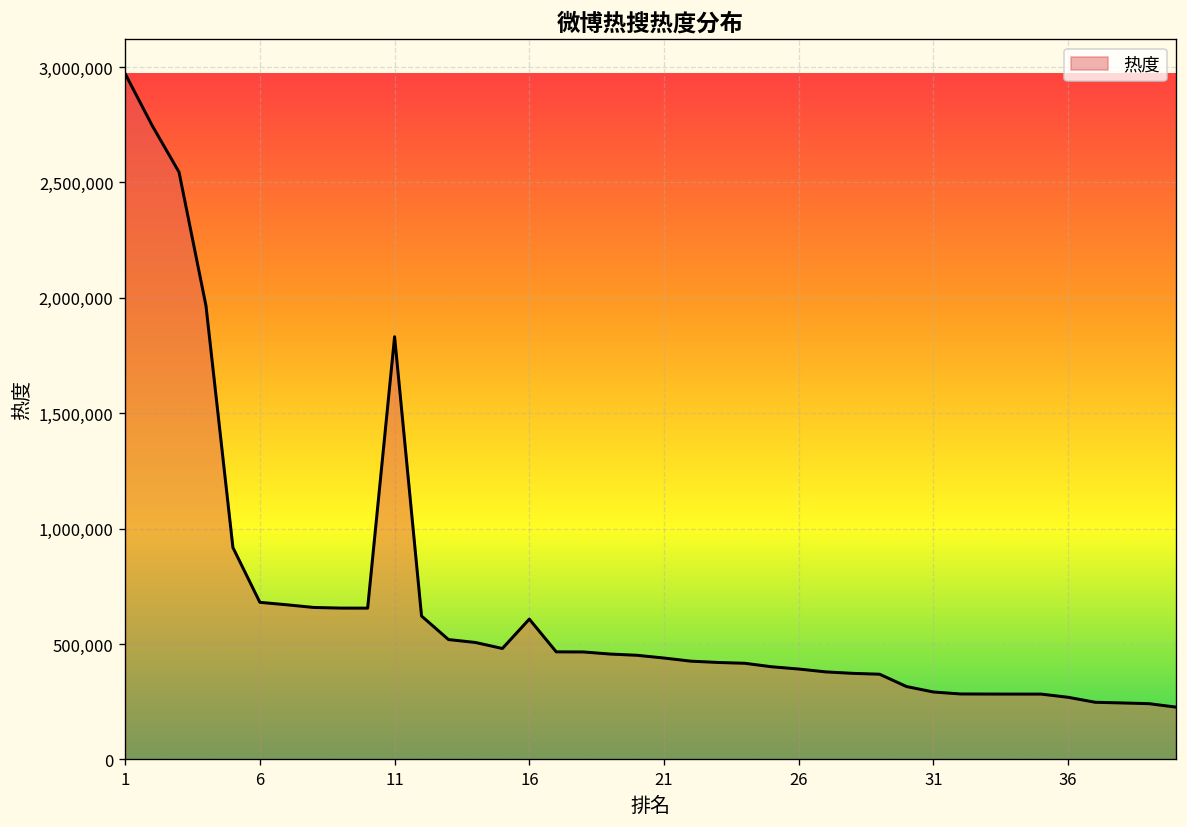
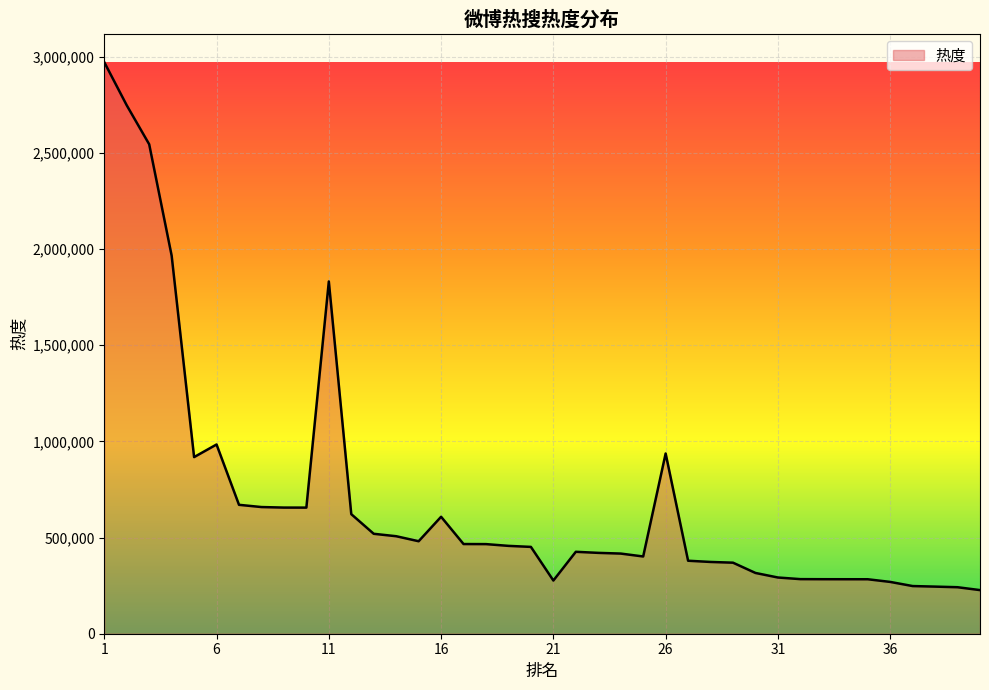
  {
    "1": "2,970,000",
-   "6": "680,000",
+   "6": "980,000",
    "11": "1,830,000",
    "16": "610,000",
-   "21": "440,000",
-   "26": "390,000",
+   "21": "280,000",
+   "26": "940,000",
    "31": "290,000",
    "36": "270,000"
  }
